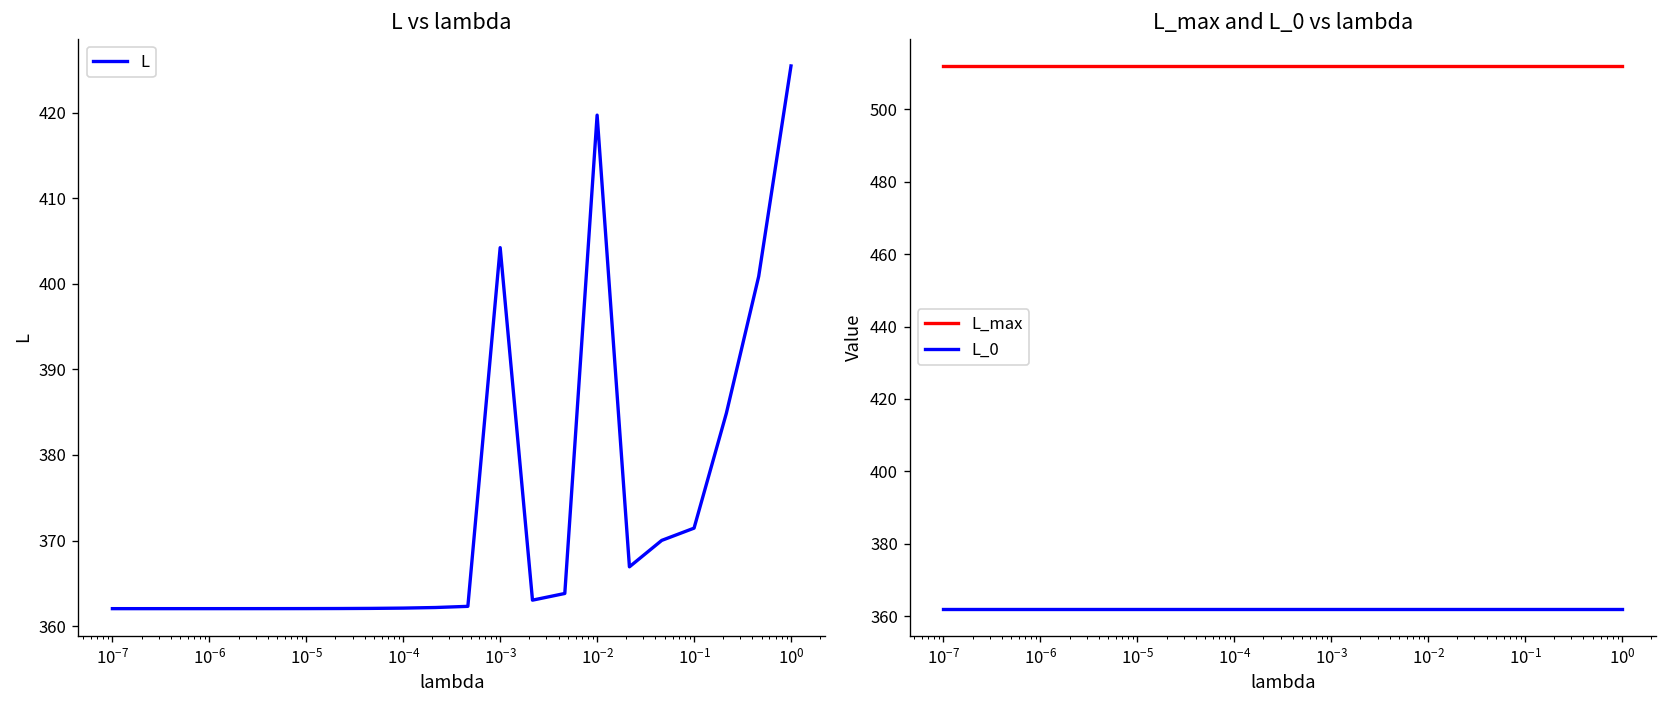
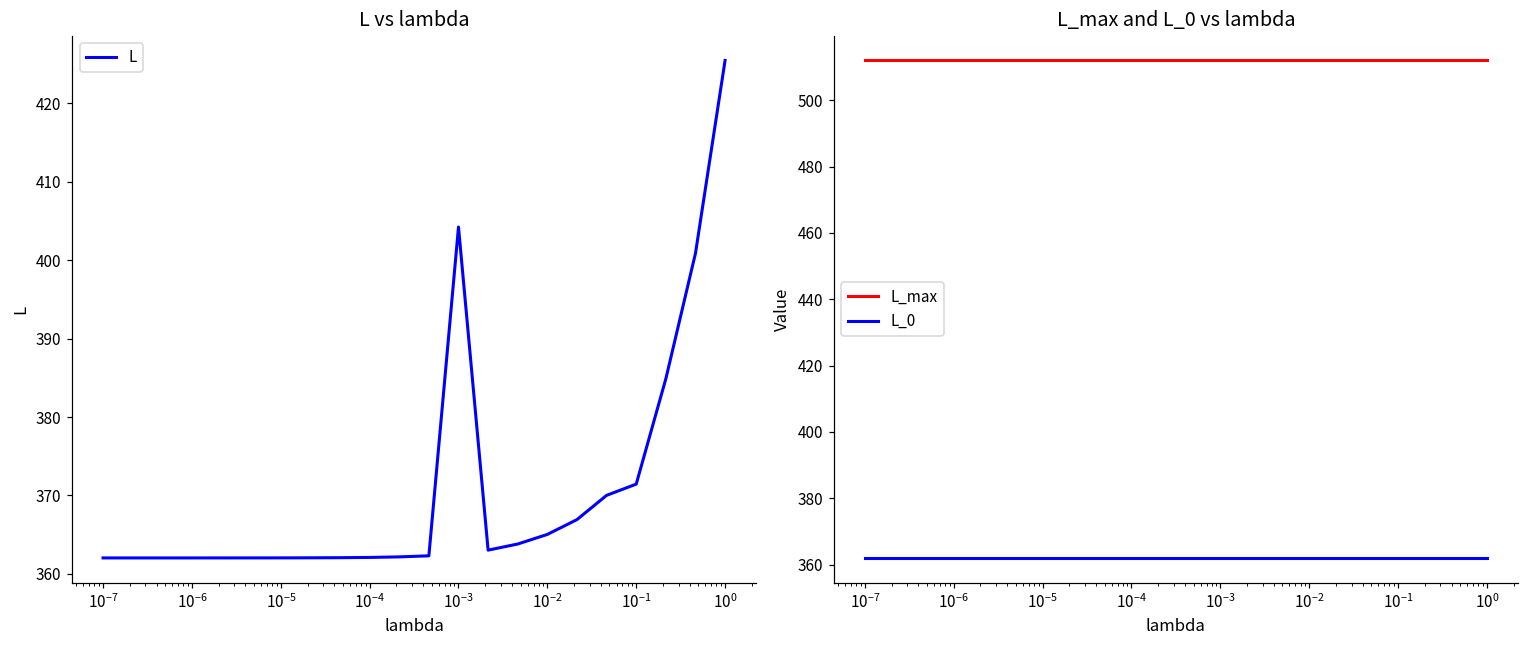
  {
    "L vs lambda": {
      "10^-7": 362,
      "10^-6": 362,
      "10^-5": 362,
      "10^-4": 362,
      "10^-3": 404,
-     "10^-2": 420,
+     "10^-2": 365,
      "10^-1": 371,
      "10^0": 425
    },
    "L_max and L_0 vs lambda": {
      "L_max": {
        "10^-7": 512,
        "10^-6": 512,
        "10^-5": 512,
        "10^-4": 512,
        "10^-3": 512,
        "10^-2": 512,
        "10^-1": 512,
        "10^0": 512
      },
      "L_0": {
        "10^-7": 362,
        "10^-6": 362,
        "10^-5": 362,
        "10^-4": 362,
        "10^-3": 362,
        "10^-2": 362,
        "10^-1": 362,
        "10^0": 362
      }
    }
  }
